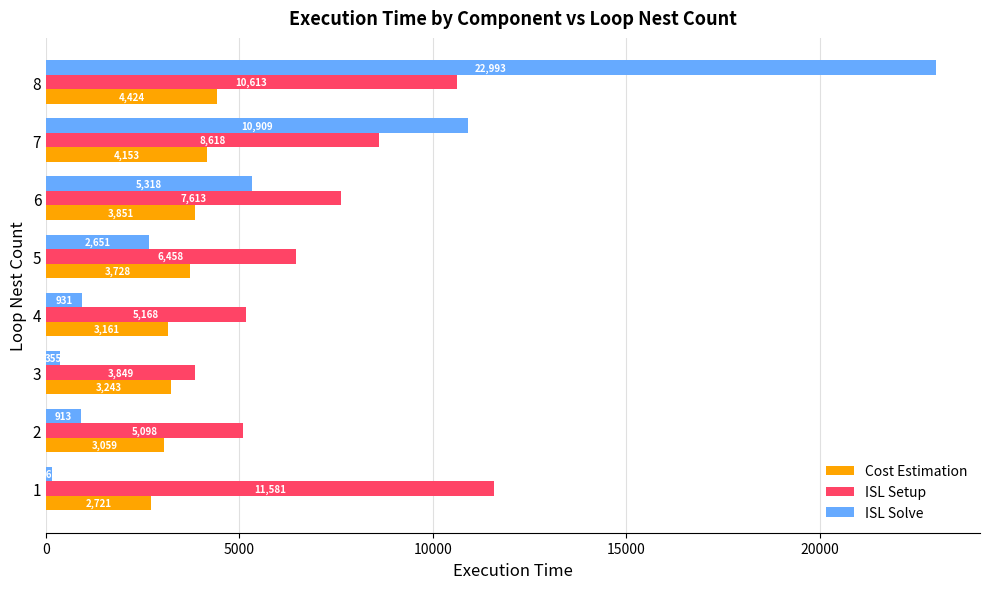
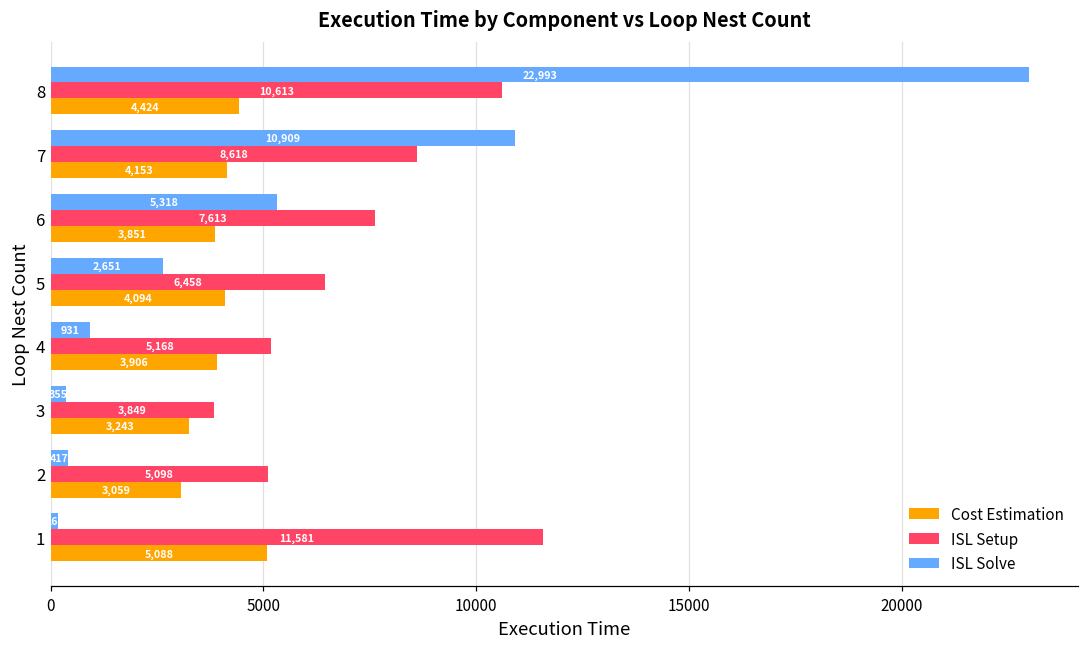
  {
    "Cost Estimation": {
      "8": "4,424",
      "7": "4,153",
      "6": "3,851",
-     "5": "3,728",
-     "4": "3,161",
+     "5": "4,094",
+     "4": "3,906",
      "3": "3,243",
      "2": "3,059",
-     "1": "2,721"
+     "1": "5,088"
    },
    "ISL Setup": {
      "8": "10,613",
      "7": "8,618",
      "6": "7,613",
      "5": "6,458",
      "4": "5,168",
      "3": "3,849",
      "2": "5,098",
      "1": "11,581"
    },
    "ISL Solve": {
      "8": "22,993",
      "7": "10,909",
      "6": "5,318",
      "5": "2,651",
      "4": "931",
      "3": "355",
-     "2": "913"
+     "2": "417"
    }
  }
